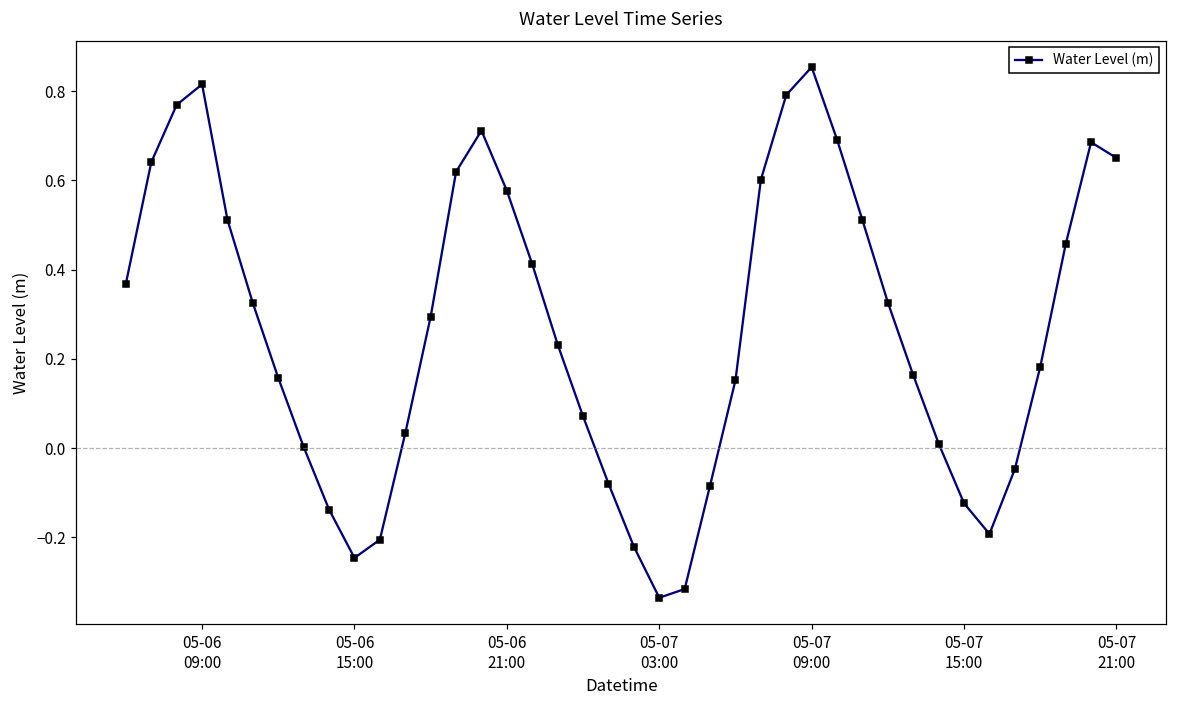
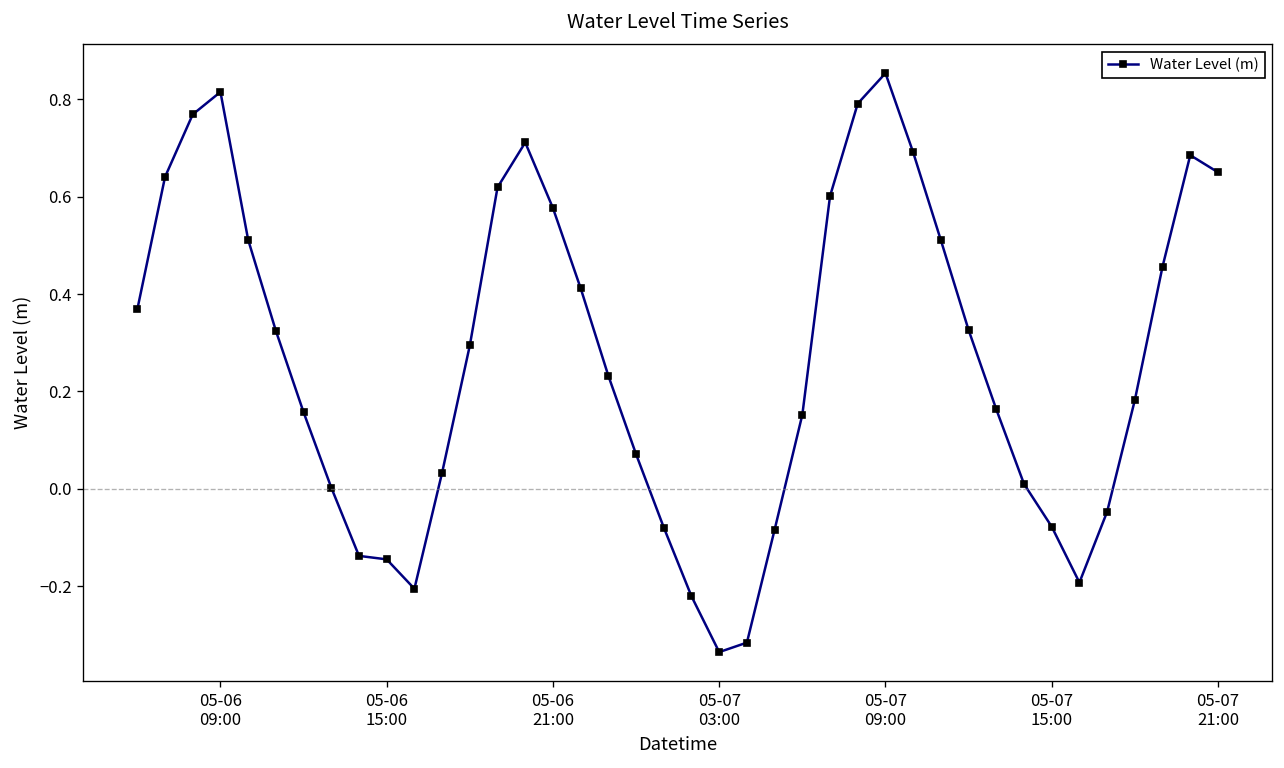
  {
    "05-06 09:00": 0.82,
-   "05-06 15:00": -0.25,
+   "05-06 15:00": -0.14,
    "05-06 21:00": 0.58,
    "05-07 03:00": -0.34,
    "05-07 09:00": 0.85,
-   "05-07 15:00": -0.12,
+   "05-07 15:00": -0.08,
    "05-07 21:00": 0.65
  }
